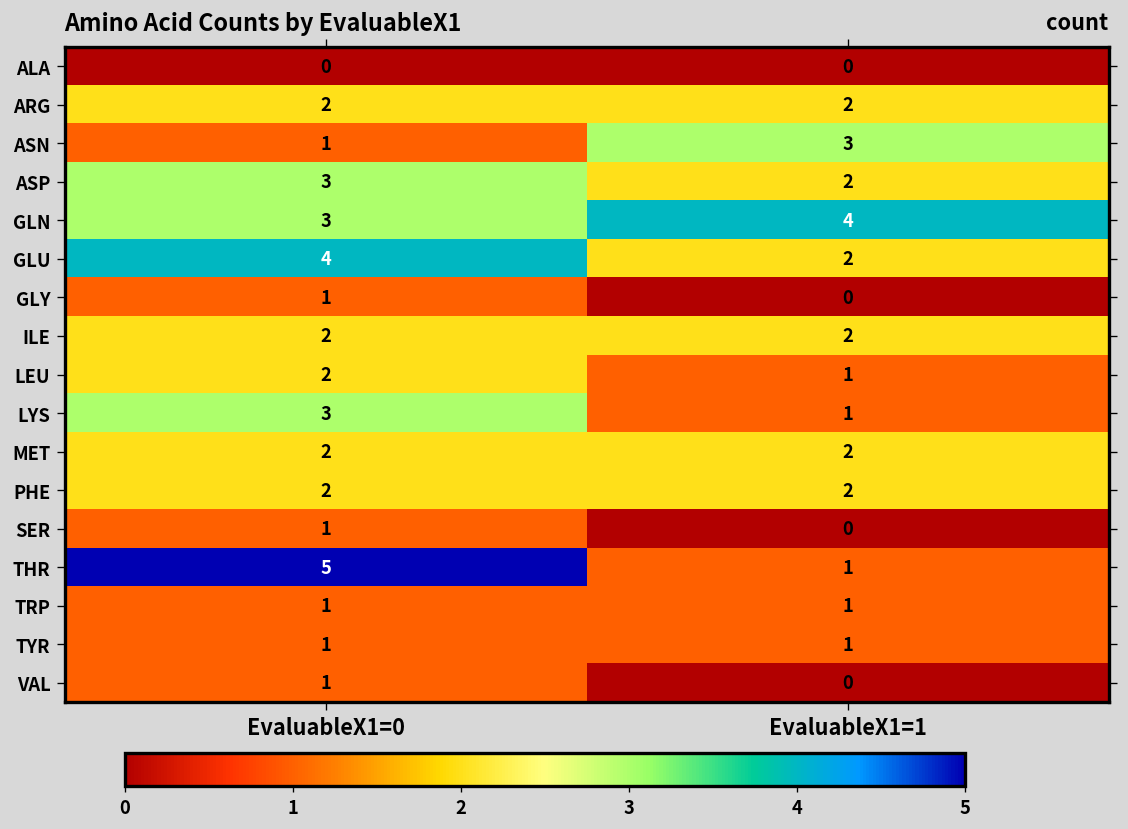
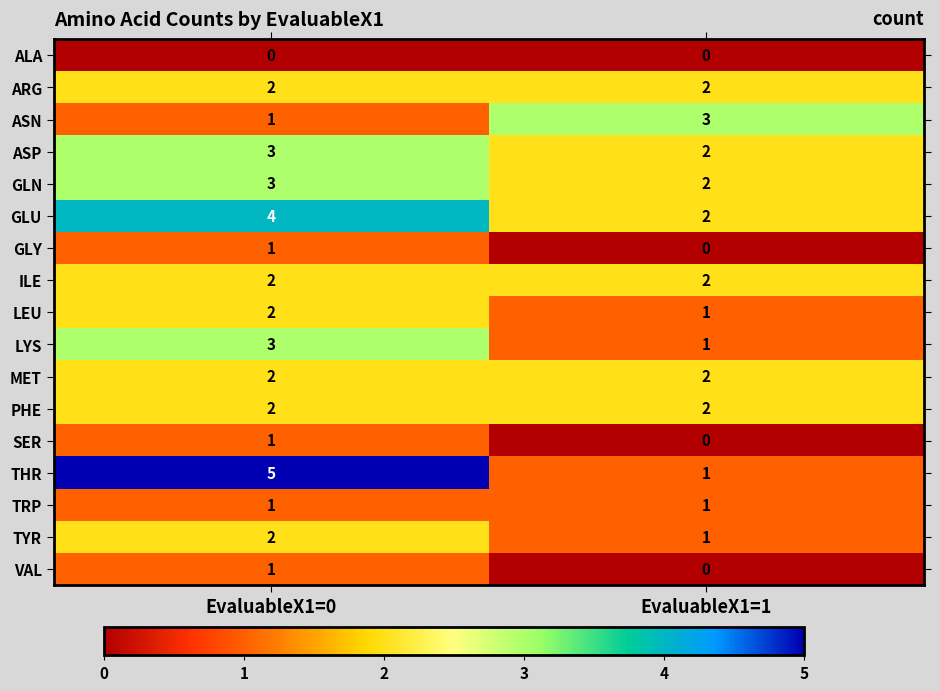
  {
    "ALA": {
      "EvaluableX1=0": 0,
      "EvaluableX1=1": 0
    },
    "ARG": {
      "EvaluableX1=0": 2,
      "EvaluableX1=1": 2
    },
    "ASN": {
      "EvaluableX1=0": 1,
      "EvaluableX1=1": 3
    },
    "ASP": {
      "EvaluableX1=0": 3,
      "EvaluableX1=1": 2
    },
    "GLN": {
      "EvaluableX1=0": 3,
-     "EvaluableX1=1": 4
+     "EvaluableX1=1": 2
    },
    "GLU": {
      "EvaluableX1=0": 4,
      "EvaluableX1=1": 2
    },
    "GLY": {
      "EvaluableX1=0": 1,
      "EvaluableX1=1": 0
    },
    "ILE": {
      "EvaluableX1=0": 2,
      "EvaluableX1=1": 2
    },
    "LEU": {
      "EvaluableX1=0": 2,
      "EvaluableX1=1": 1
    },
    "LYS": {
      "EvaluableX1=0": 3,
      "EvaluableX1=1": 1
    },
    "MET": {
      "EvaluableX1=0": 2,
      "EvaluableX1=1": 2
    },
    "PHE": {
      "EvaluableX1=0": 2,
      "EvaluableX1=1": 2
    },
    "SER": {
      "EvaluableX1=0": 1,
      "EvaluableX1=1": 0
    },
    "THR": {
      "EvaluableX1=0": 5,
      "EvaluableX1=1": 1
    },
    "TRP": {
      "EvaluableX1=0": 1,
      "EvaluableX1=1": 1
    },
    "TYR": {
-     "EvaluableX1=0": 1,
+     "EvaluableX1=0": 2,
      "EvaluableX1=1": 1
    },
    "VAL": {
      "EvaluableX1=0": 1,
      "EvaluableX1=1": 0
    }
  }
